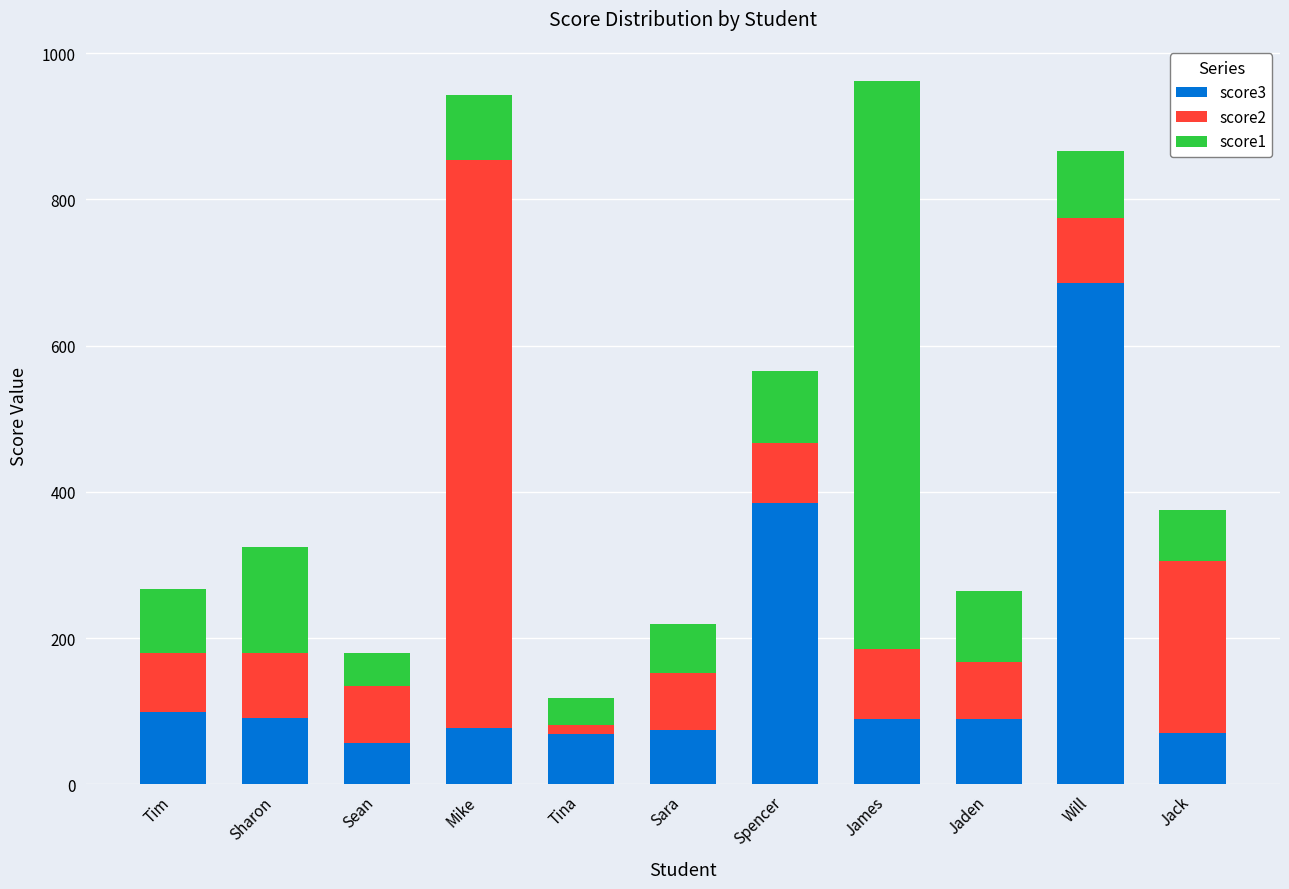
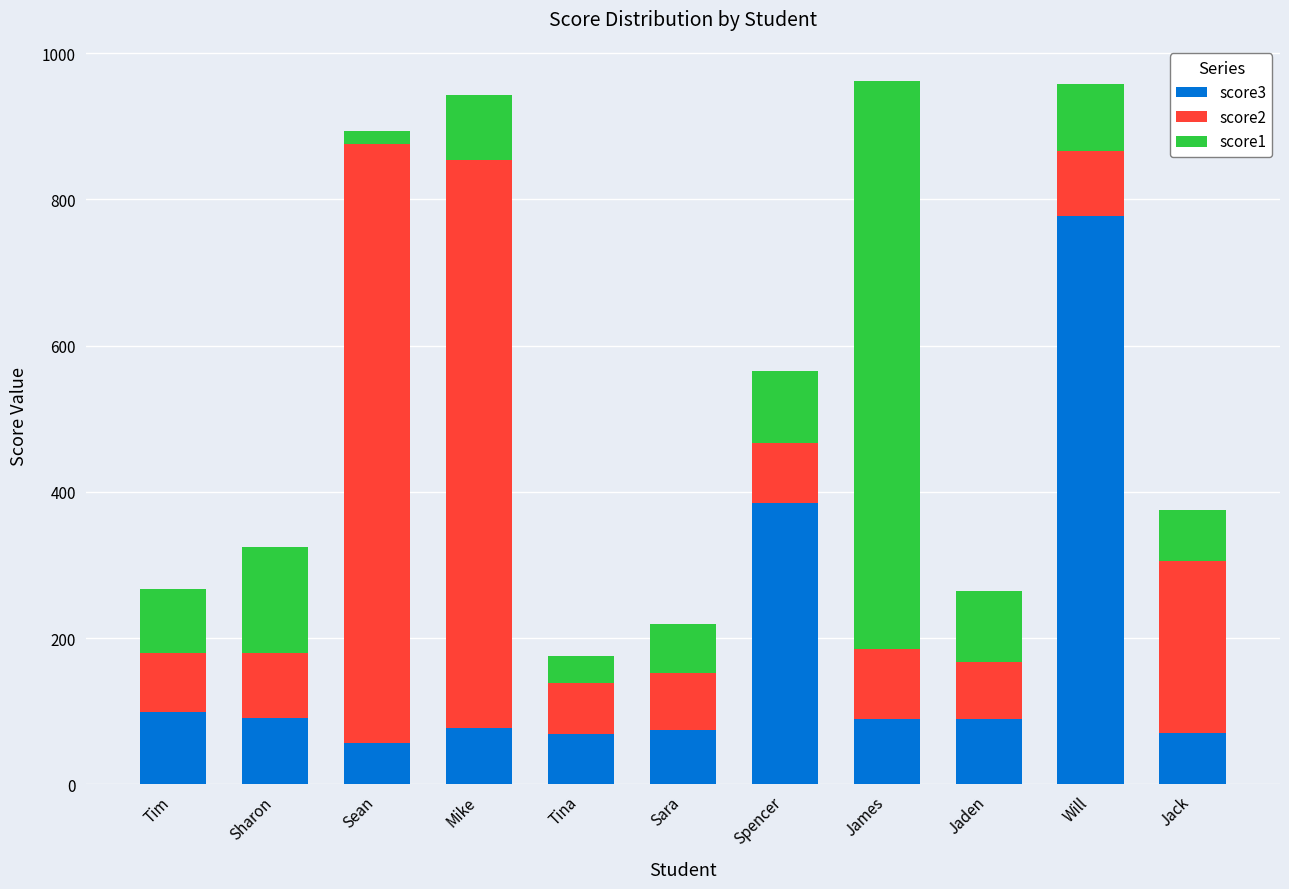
  {
    "score3": {
      "Tim": 100,
      "Sharon": 90,
      "Sean": 60,
      "Mike": 80,
      "Tina": 70,
      "Sara": 70,
      "Spencer": 390,
      "James": 90,
      "Jaden": 90,
-     "Will": 690,
+     "Will": 780,
      "Jack": 70
    },
    "score2": {
      "Tim": 80,
      "Sharon": 90,
-     "Sean": 80,
+     "Sean": 820,
      "Mike": 780,
-     "Tina": 10,
+     "Tina": 70,
      "Sara": 80,
      "Spencer": 80,
      "James": 100,
      "Jaden": 80,
      "Will": 90,
      "Jack": 240
    },
    "score1": {
      "Tim": 90,
      "Sharon": 140,
-     "Sean": 50,
+     "Sean": 20,
      "Mike": 90,
      "Tina": 40,
      "Sara": 70,
      "Spencer": 100,
      "James": 780,
      "Jaden": 100,
      "Will": 90,
      "Jack": 70
    }
  }
